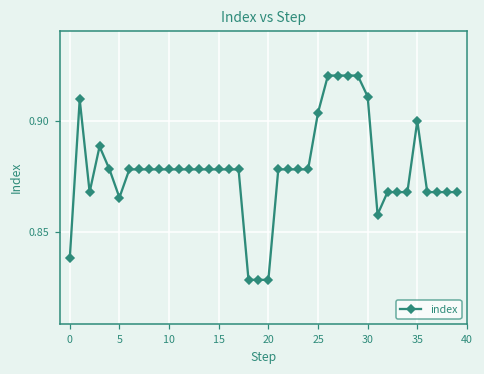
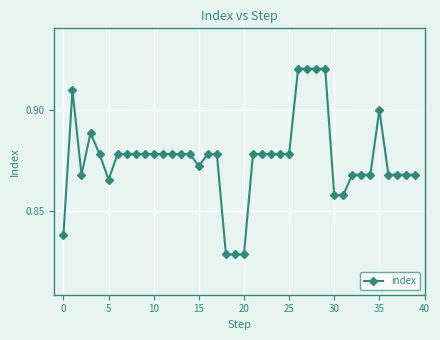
  {
    "0": 0.838,
    "5": 0.866,
    "10": 0.878,
-   "15": 0.878,
+   "15": 0.872,
    "20": 0.828,
-   "25": 0.904,
-   "30": 0.911,
+   "25": 0.878,
+   "30": 0.858,
    "35": 0.900
  }
